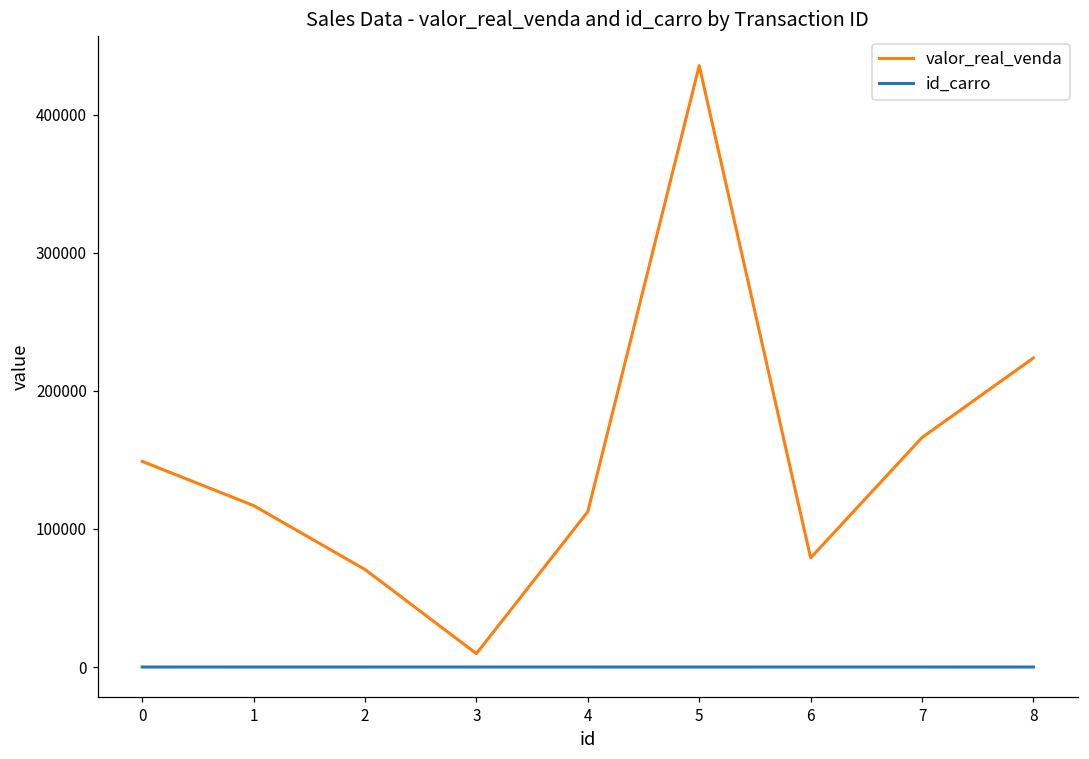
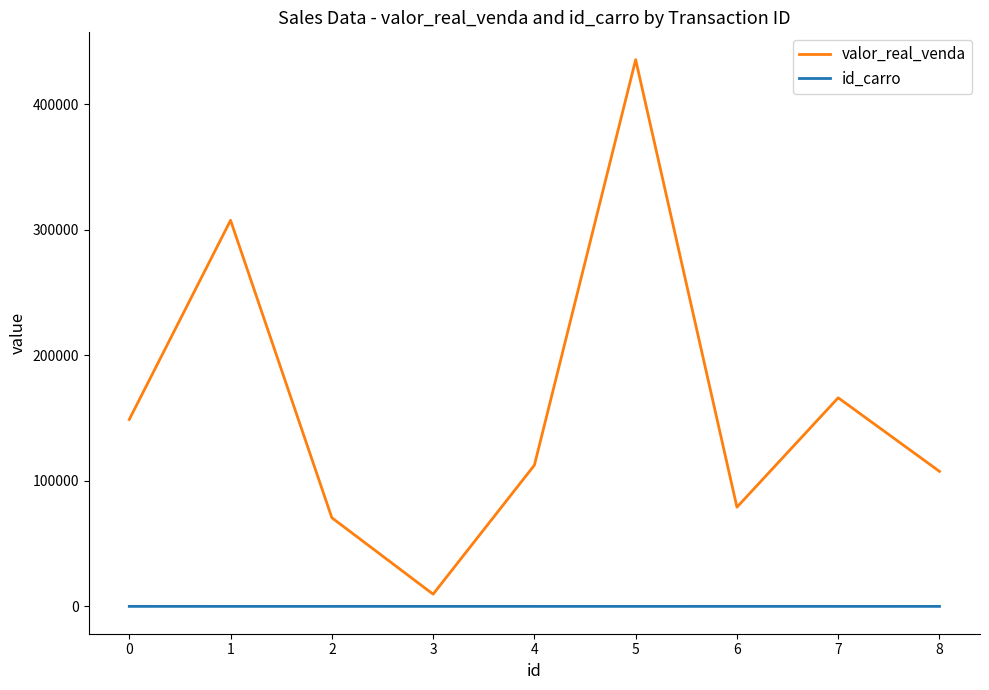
  {
    "valor_real_venda": {
      "0": 149000,
-     "1": 117000,
+     "1": 308000,
      "2": 71000,
      "3": 10000,
      "4": 112000,
      "5": 436000,
      "6": 79000,
      "7": 166000,
-     "8": 224000
+     "8": 108000
    },
    "id_carro": {
      "0": 0,
      "1": 0,
      "2": 0,
      "3": 0,
      "4": 0,
      "5": 0,
      "6": 0,
      "7": 0,
      "8": 0
    }
  }
